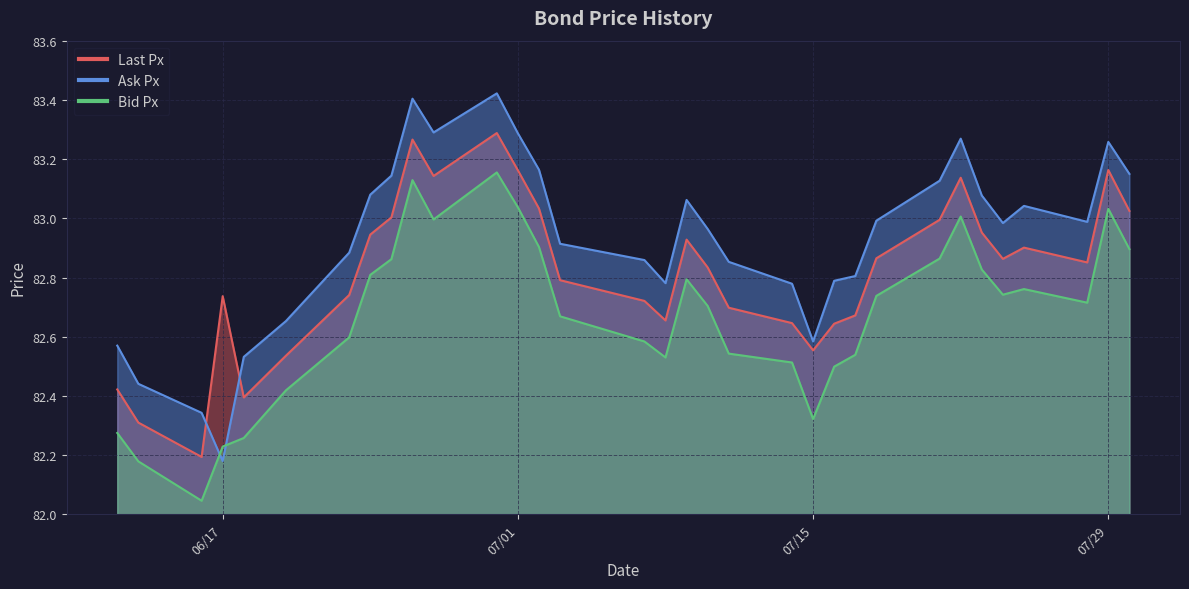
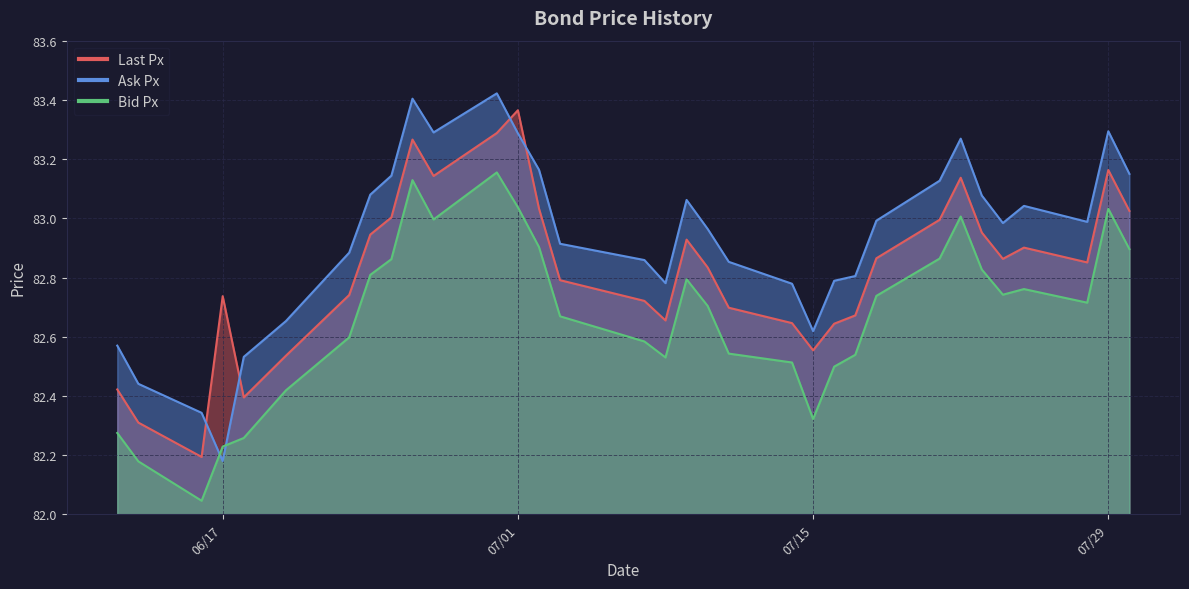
  {
    "Last Px": {
      "06/17": 82.74,
-     "07/01": 83.16,
+     "07/01": 83.37,
      "07/15": 82.55,
      "07/29": 83.16
    },
    "Ask Px": {
      "06/17": 82.18,
      "07/01": 83.29,
-     "07/15": 82.58,
-     "07/29": 83.26
+     "07/15": 82.62,
+     "07/29": 83.29
    },
    "Bid Px": {
      "06/17": 82.23,
      "07/01": 83.04,
      "07/15": 82.32,
      "07/29": 83.03
    }
  }
